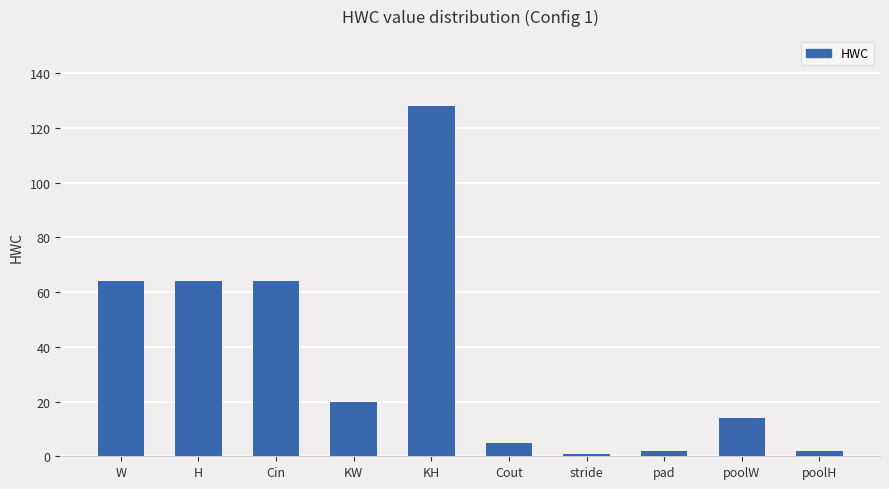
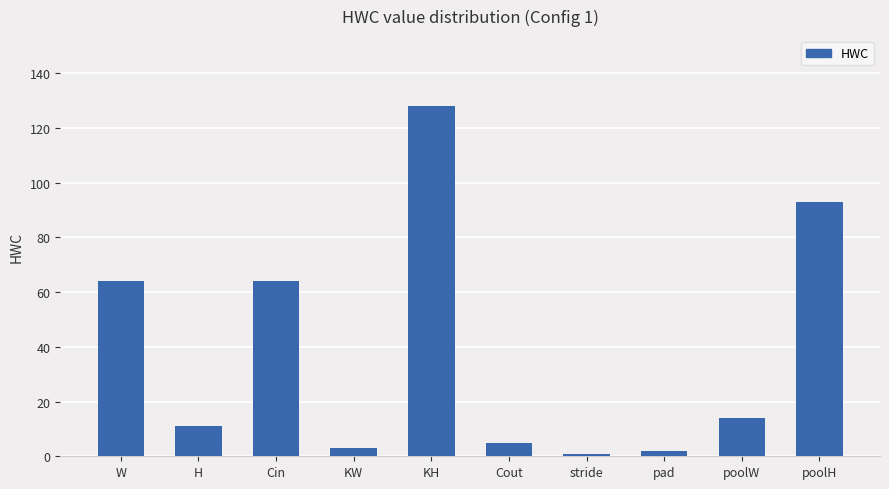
  {
    "W": 64,
-   "H": 64,
+   "H": 11,
    "Cin": 64,
-   "KW": 20,
+   "KW": 3,
    "KH": 128,
    "Cout": 5,
    "stride": 1,
    "pad": 2,
    "poolW": 14,
-   "poolH": 2
+   "poolH": 93
  }
